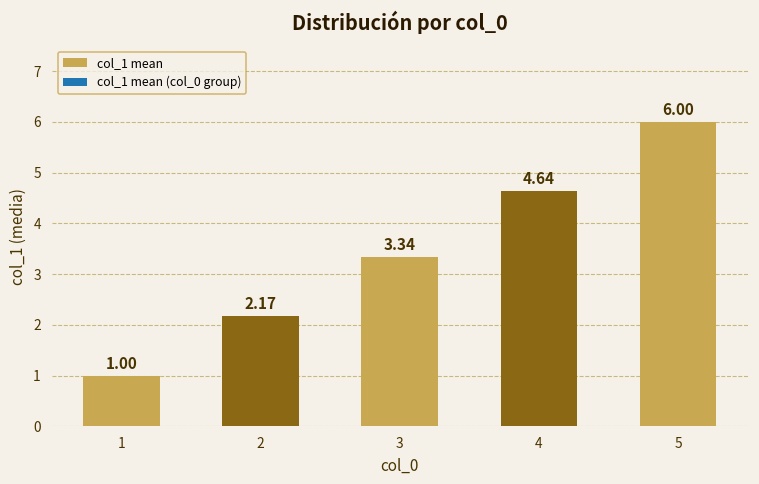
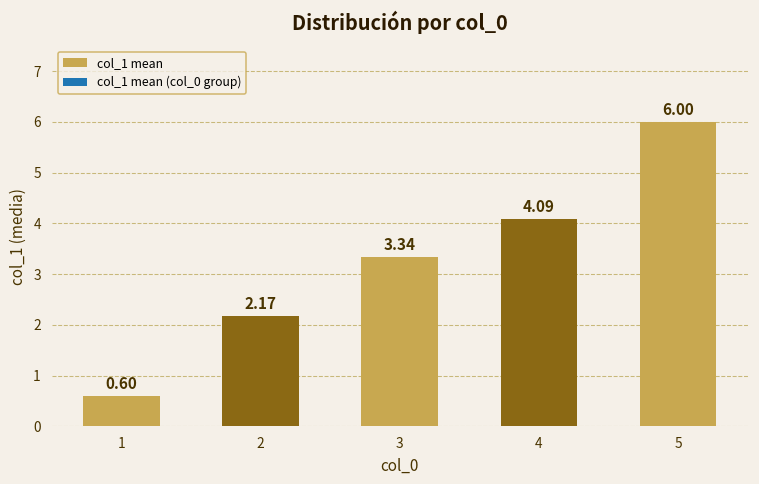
  {
-   "1": 1.00,
+   "1": 0.60,
    "2": 2.17,
    "3": 3.34,
-   "4": 4.64,
+   "4": 4.09,
    "5": 6.00
  }
